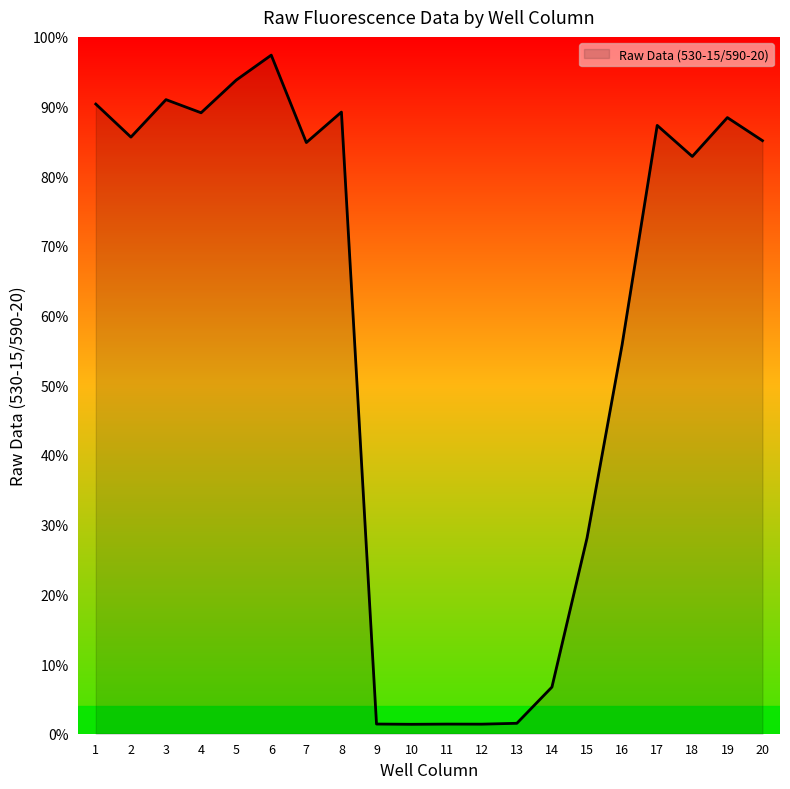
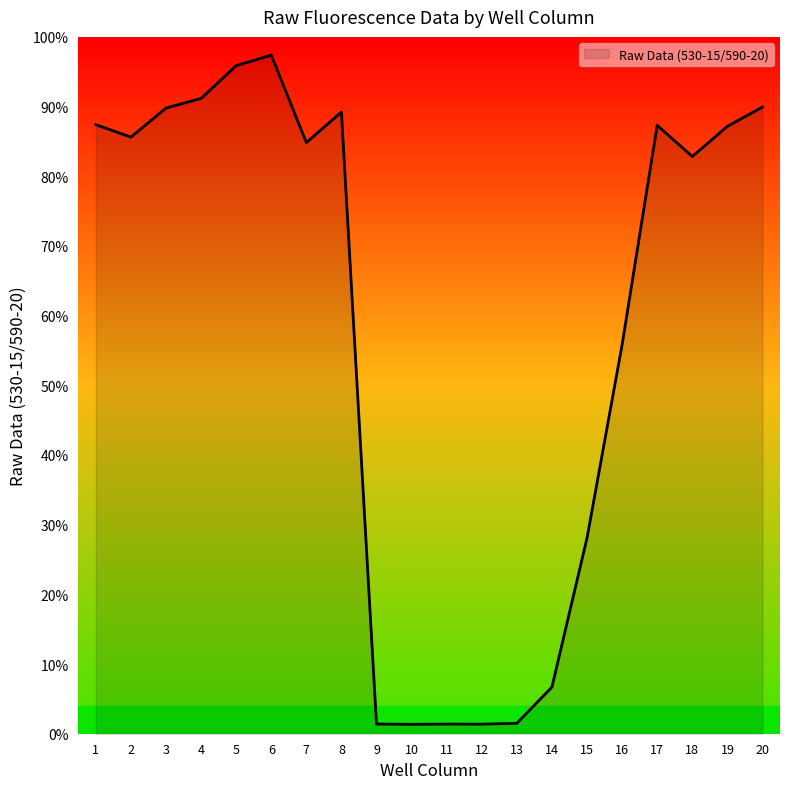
  {
-   "1": "90%",
+   "1": "87%",
    "2": "86%",
-   "3": "91%",
-   "4": "89%",
-   "5": "94%",
+   "3": "90%",
+   "4": "91%",
+   "5": "96%",
    "6": "97%",
    "7": "85%",
    "8": "89%",
    "14": "7%",
    "15": "28%",
    "16": "56%",
    "17": "87%",
    "18": "83%",
-   "19": "88%",
-   "20": "85%"
+   "19": "87%",
+   "20": "90%"
  }
